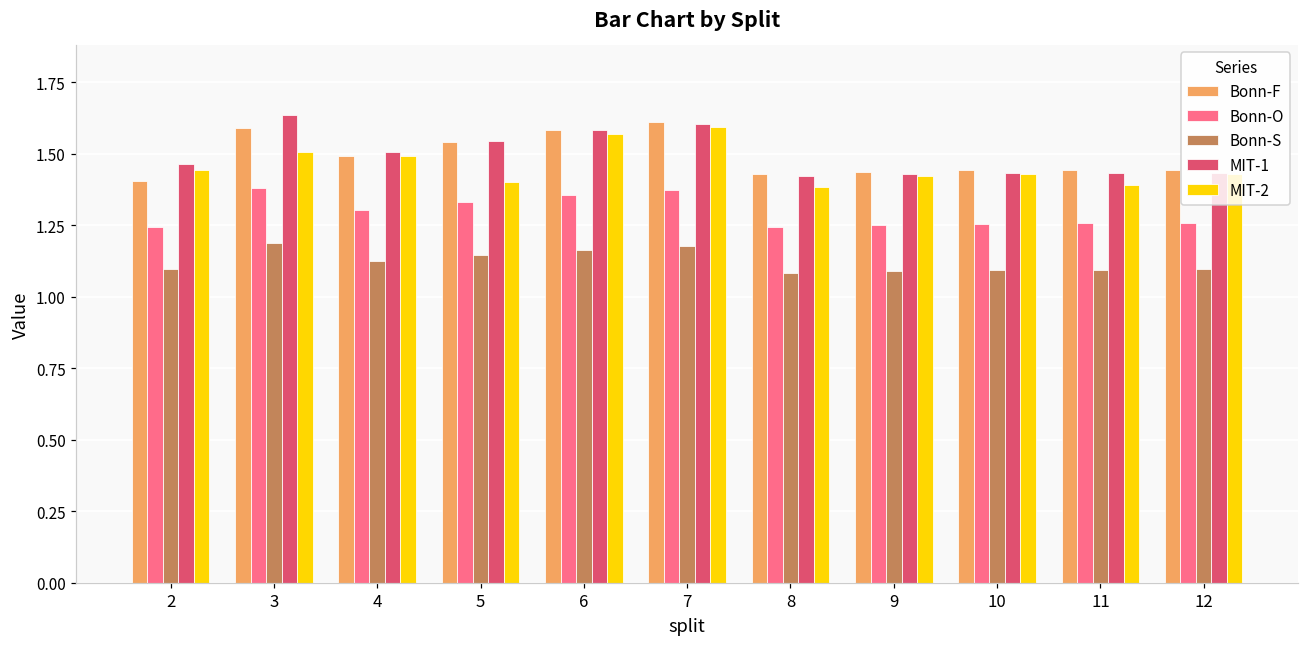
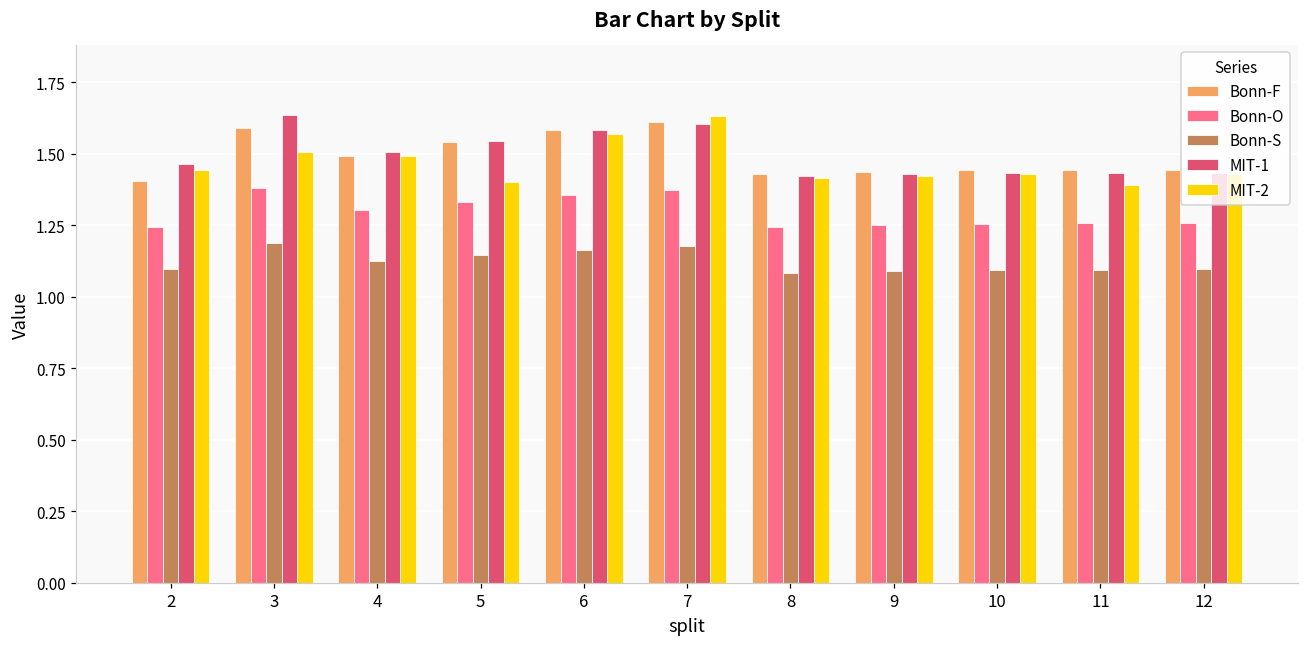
  {
    "MIT-2": {
      "2": 1.44,
      "3": 1.51,
      "4": 1.49,
      "5": 1.40,
      "6": 1.57,
-     "7": 1.59,
-     "8": 1.38,
+     "7": 1.63,
+     "8": 1.42,
      "9": 1.42,
      "10": 1.43,
      "11": 1.39
    }
  }
